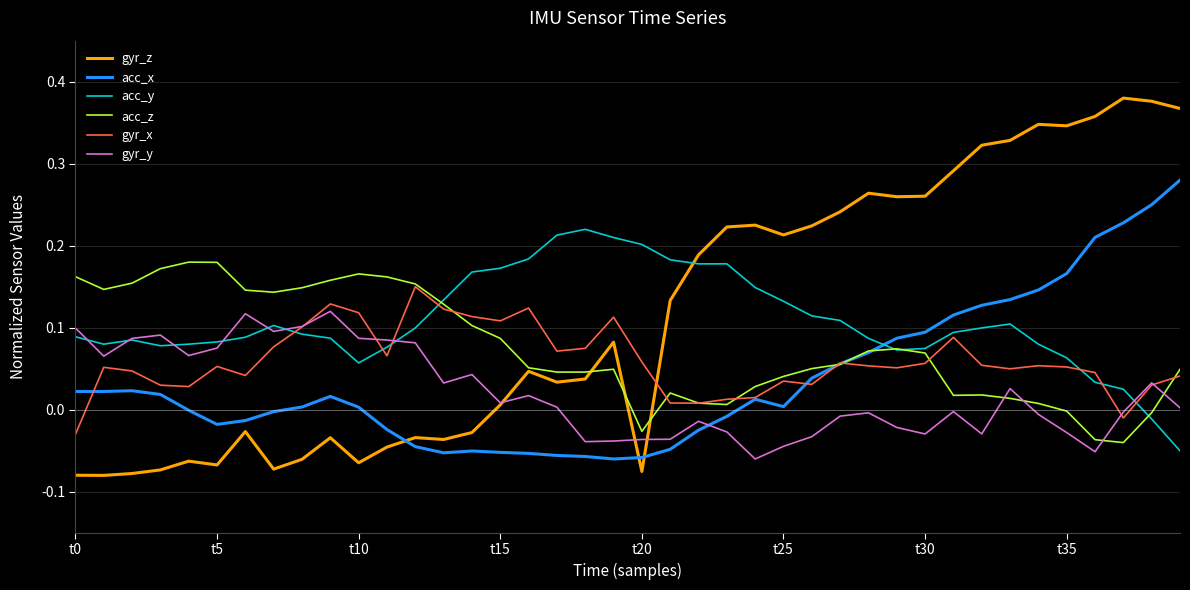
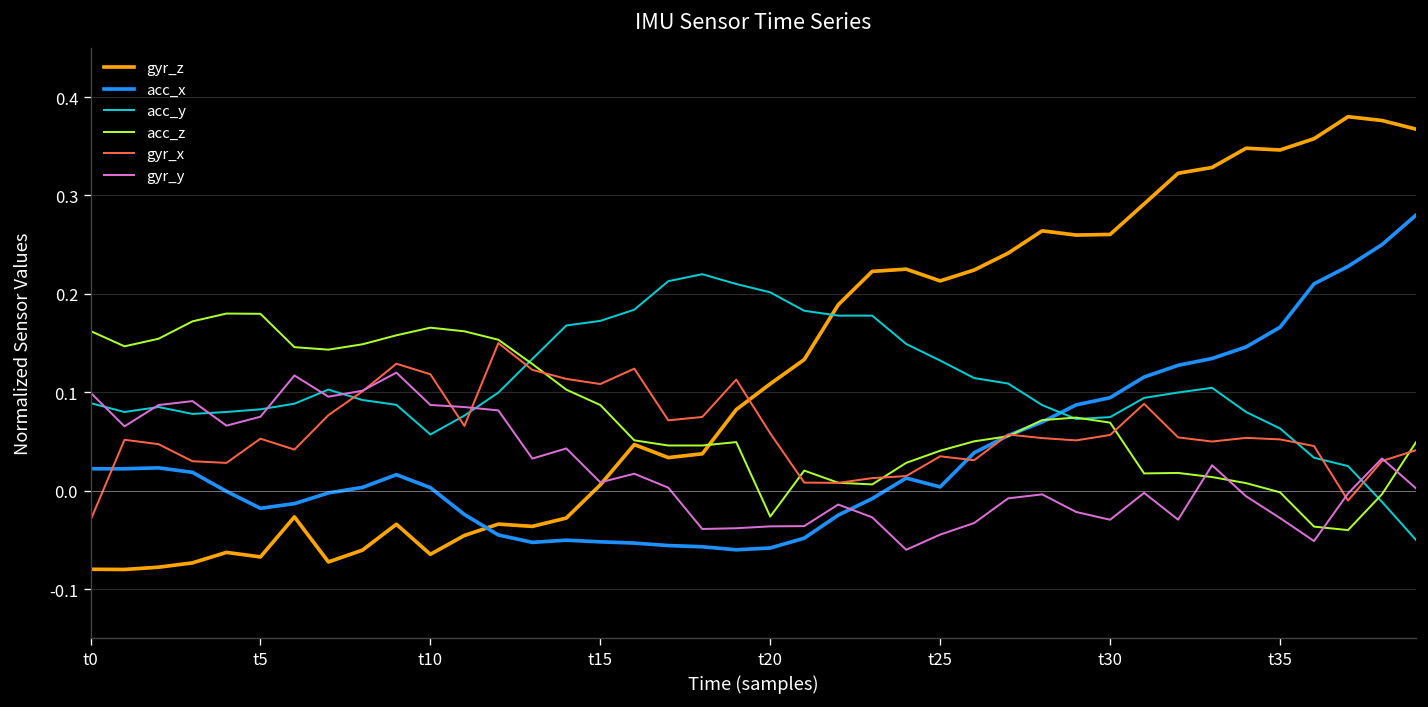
  {
    "gyr_z": {
      "t0": -0.08,
      "t5": -0.07,
      "t10": -0.06,
-     "t20": -0.08,
+     "t20": 0.11,
      "t25": 0.21,
      "t30": 0.26,
      "t35": 0.35
    },
    "acc_x": {
      "t0": 0.02,
      "t5": -0.02,
      "t10": 0.00,
      "t15": -0.05,
      "t20": -0.06,
      "t25": 0.00,
      "t30": 0.09,
      "t35": 0.17
    },
    "acc_y": {
      "t0": 0.09,
      "t5": 0.08,
      "t10": 0.06,
      "t15": 0.17,
      "t20": 0.20,
      "t25": 0.13,
      "t30": 0.07,
      "t35": 0.06
    },
    "acc_z": {
      "t0": 0.16,
      "t5": 0.18,
      "t10": 0.17,
      "t15": 0.09,
      "t20": -0.03,
      "t25": 0.04,
      "t30": 0.07,
      "t35": 0.00
    },
    "gyr_x": {
      "t0": -0.03,
      "t5": 0.05,
      "t10": 0.12,
      "t15": 0.11,
      "t20": 0.06,
      "t25": 0.03,
      "t30": 0.06,
      "t35": 0.05
    },
    "gyr_y": {
      "t0": 0.10,
      "t5": 0.08,
      "t10": 0.09,
      "t20": -0.04,
      "t25": -0.04,
      "t30": -0.03,
      "t35": -0.03
    }
  }
